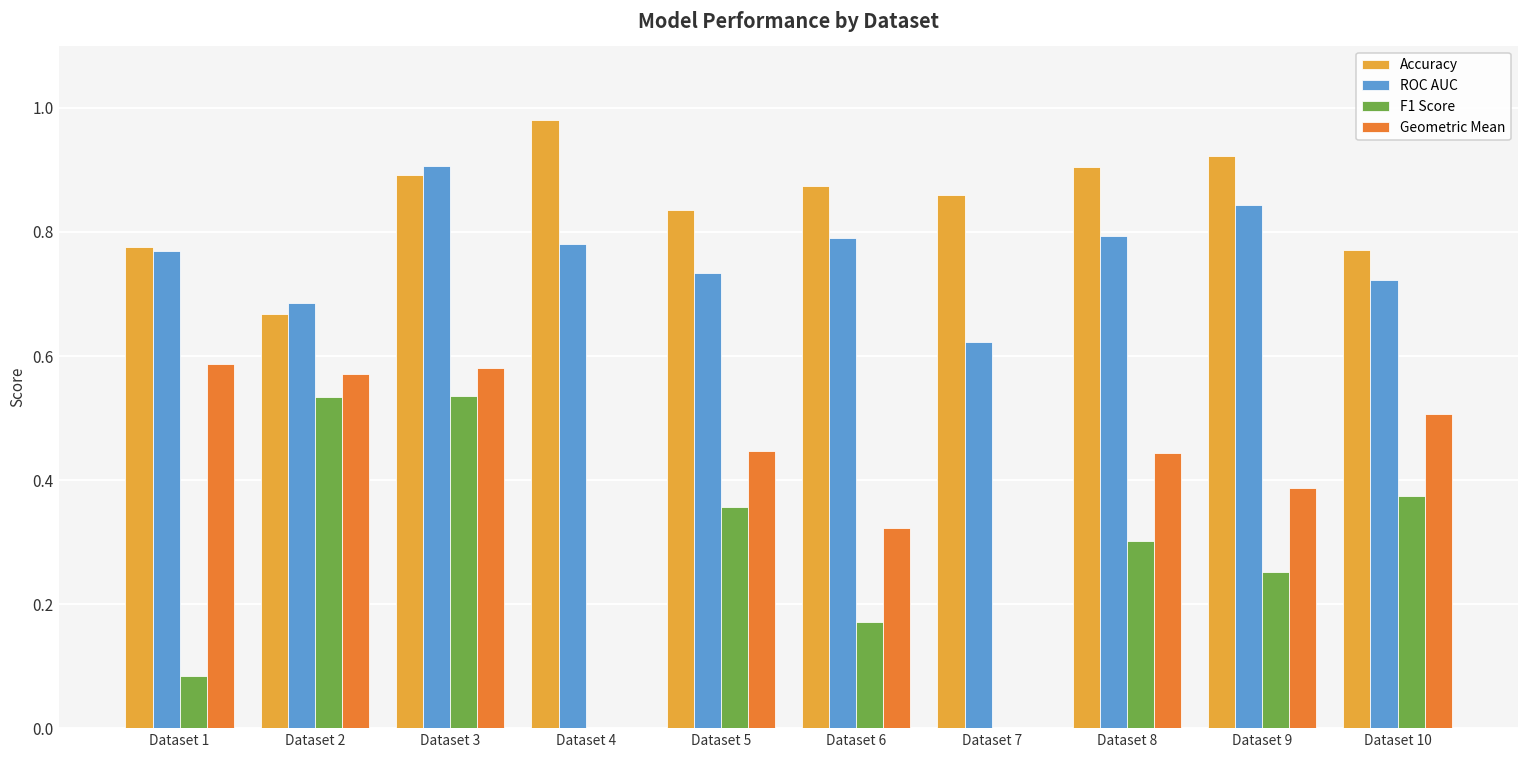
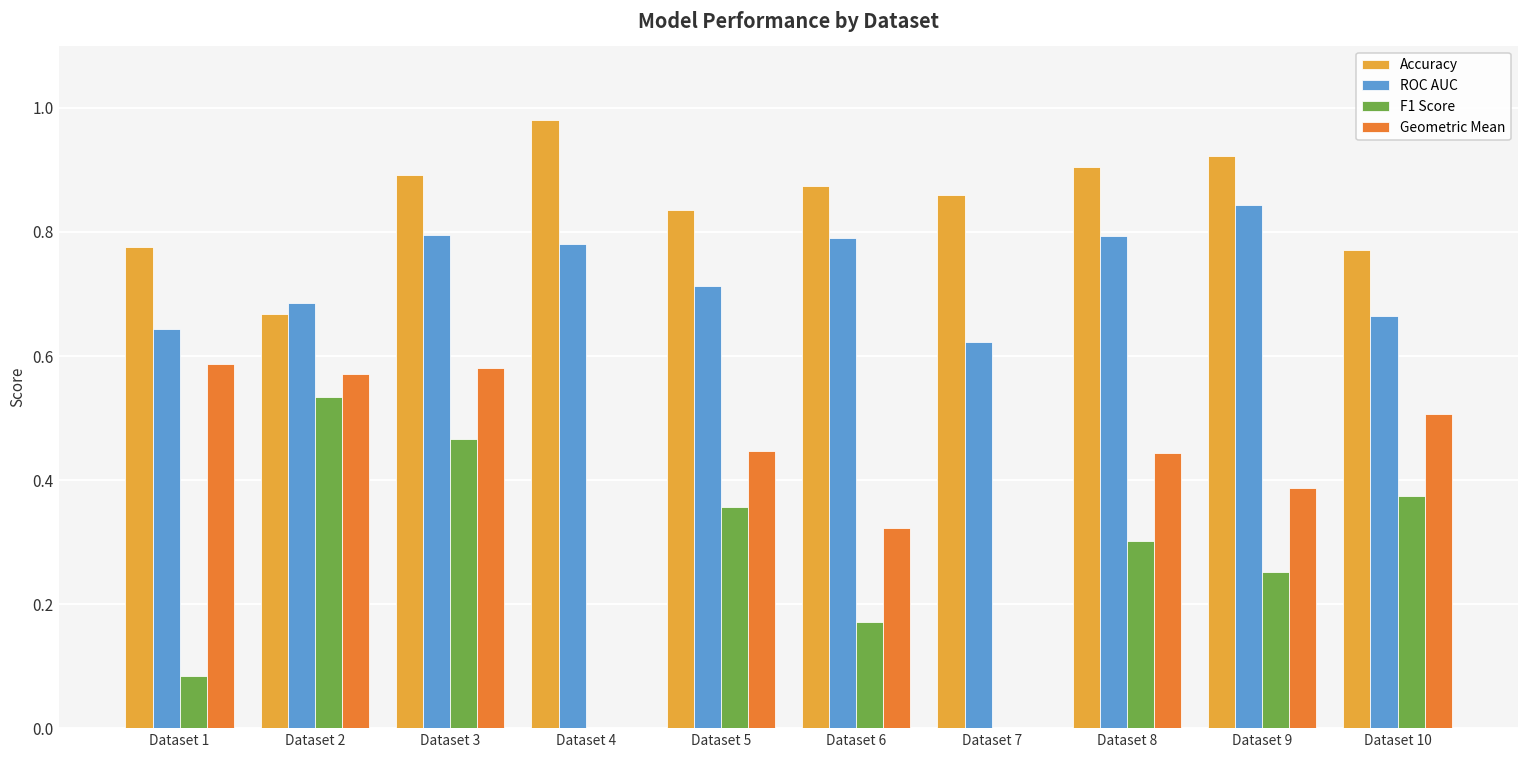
  {
    "ROC AUC": {
-     "Dataset 1": 0.77,
+     "Dataset 1": 0.64,
      "Dataset 2": 0.69,
-     "Dataset 3": 0.91,
+     "Dataset 3": 0.80,
      "Dataset 4": 0.78,
-     "Dataset 5": 0.73,
+     "Dataset 5": 0.71,
      "Dataset 6": 0.79,
      "Dataset 7": 0.62,
      "Dataset 8": 0.79,
      "Dataset 9": 0.84,
-     "Dataset 10": 0.72
+     "Dataset 10": 0.67
    },
    "F1 Score": {
      "Dataset 1": 0.08,
      "Dataset 2": 0.53,
-     "Dataset 3": 0.54,
+     "Dataset 3": 0.47,
      "Dataset 4": 0.00,
      "Dataset 5": 0.36,
      "Dataset 6": 0.17,
      "Dataset 7": 0.00,
      "Dataset 8": 0.30,
      "Dataset 9": 0.25,
      "Dataset 10": 0.38
    }
  }
